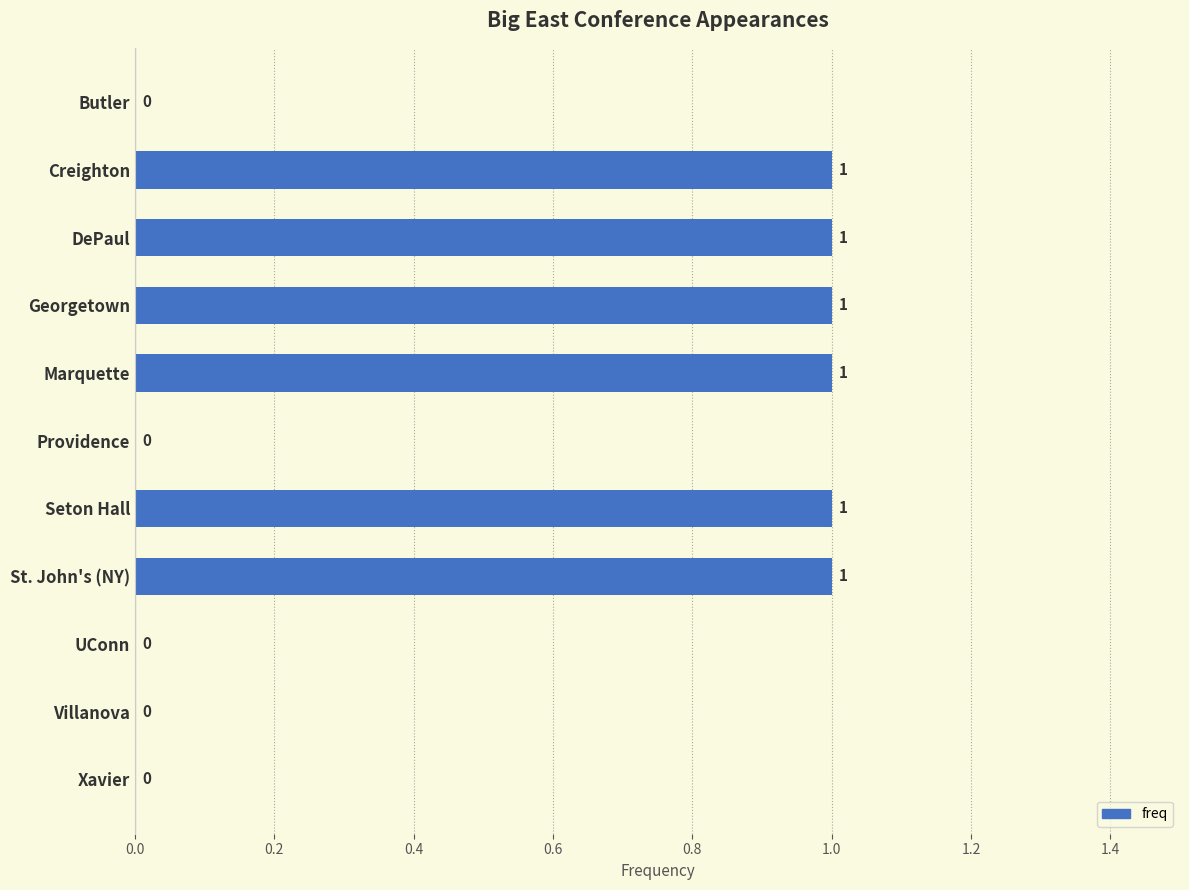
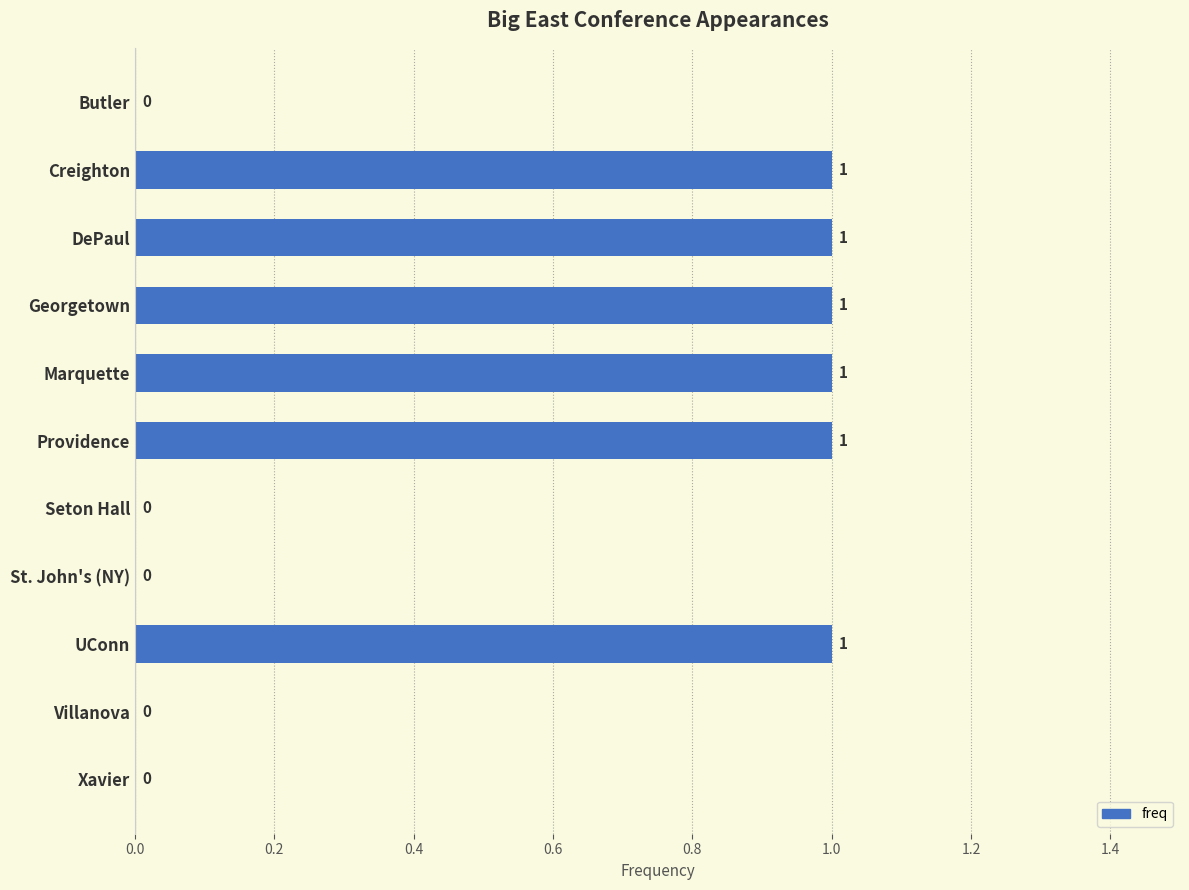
  {
    "Butler": 0,
    "Creighton": 1,
    "DePaul": 1,
    "Georgetown": 1,
    "Marquette": 1,
-   "Providence": 0,
-   "Seton Hall": 1,
-   "St. John's (NY)": 1,
-   "UConn": 0,
+   "Providence": 1,
+   "Seton Hall": 0,
+   "St. John's (NY)": 0,
+   "UConn": 1,
    "Villanova": 0,
    "Xavier": 0
  }
